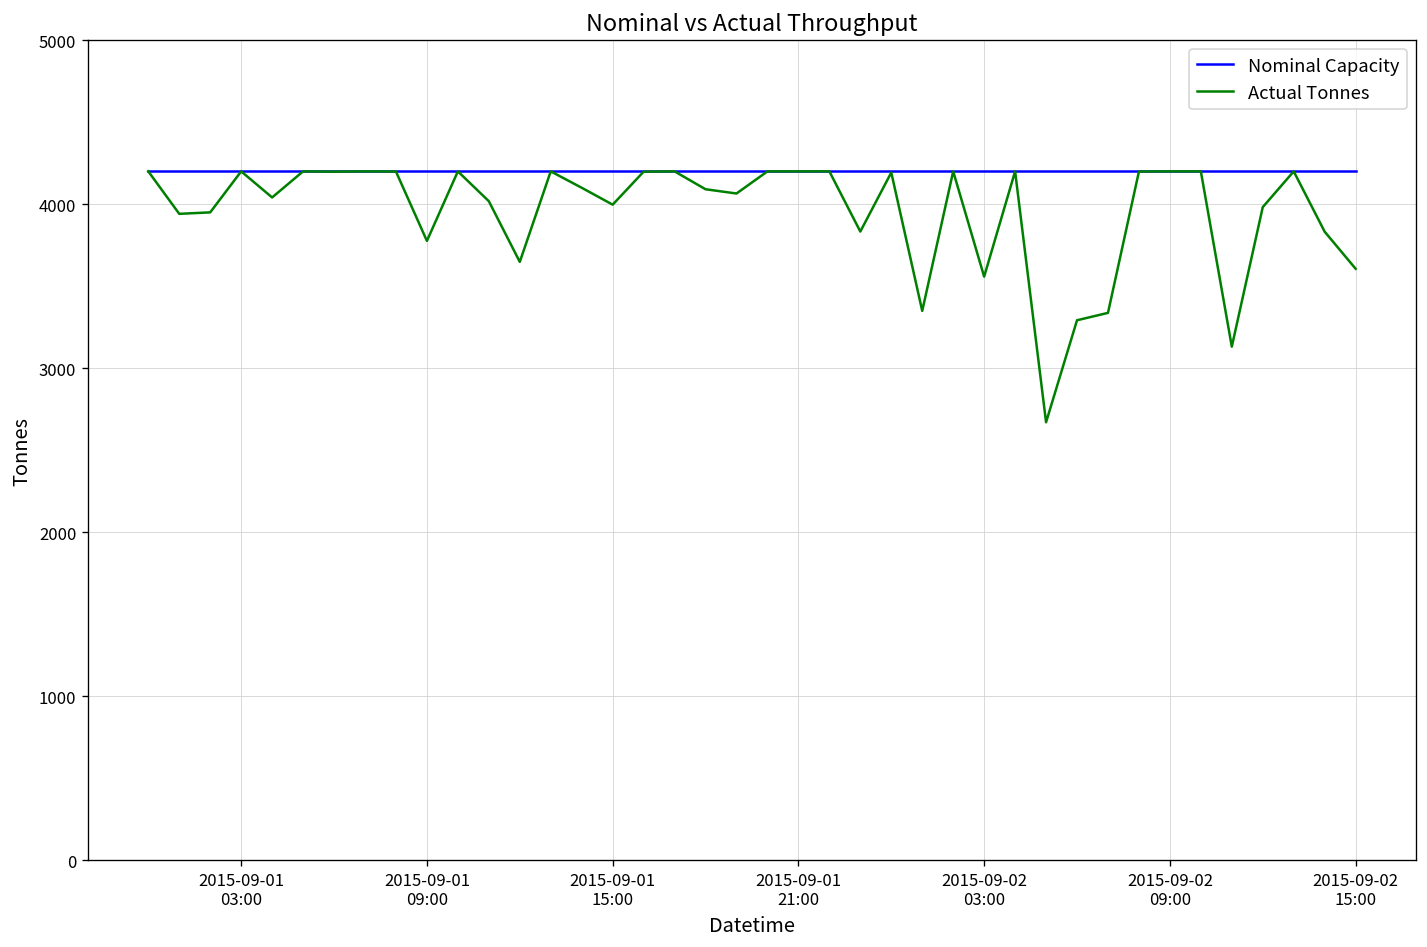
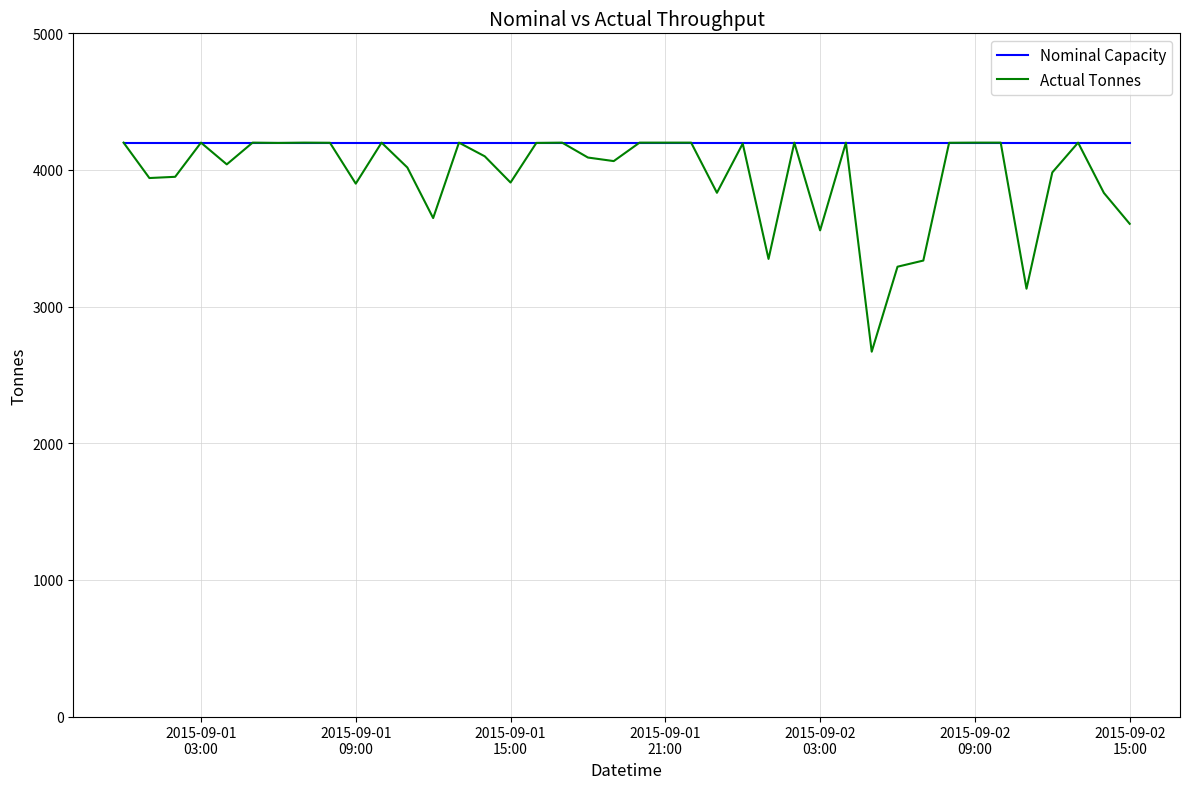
  {
    "Nominal Capacity": {
      "2015-09-01 09:00": 4200,
      "2015-09-01 15:00": 4200,
      "2015-09-02 03:00": 4200,
      "2015-09-02 15:00": 4200
    },
    "Actual Tonnes": {
-     "2015-09-01 09:00": 3780,
-     "2015-09-01 15:00": 4000,
+     "2015-09-01 09:00": 3900,
+     "2015-09-01 15:00": 3910,
      "2015-09-02 03:00": 3560,
      "2015-09-02 15:00": 3610
    }
  }
